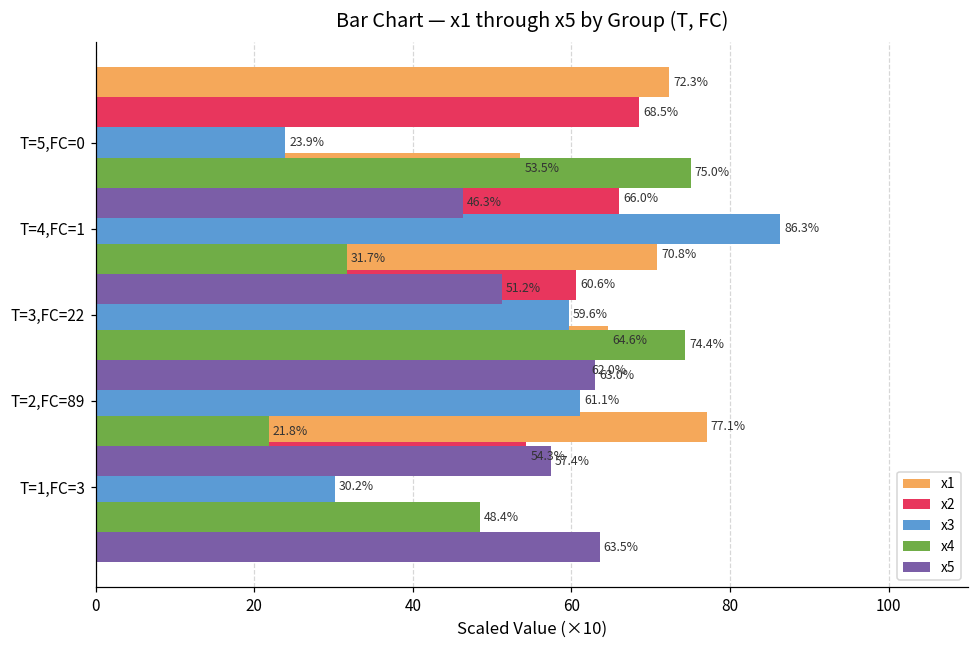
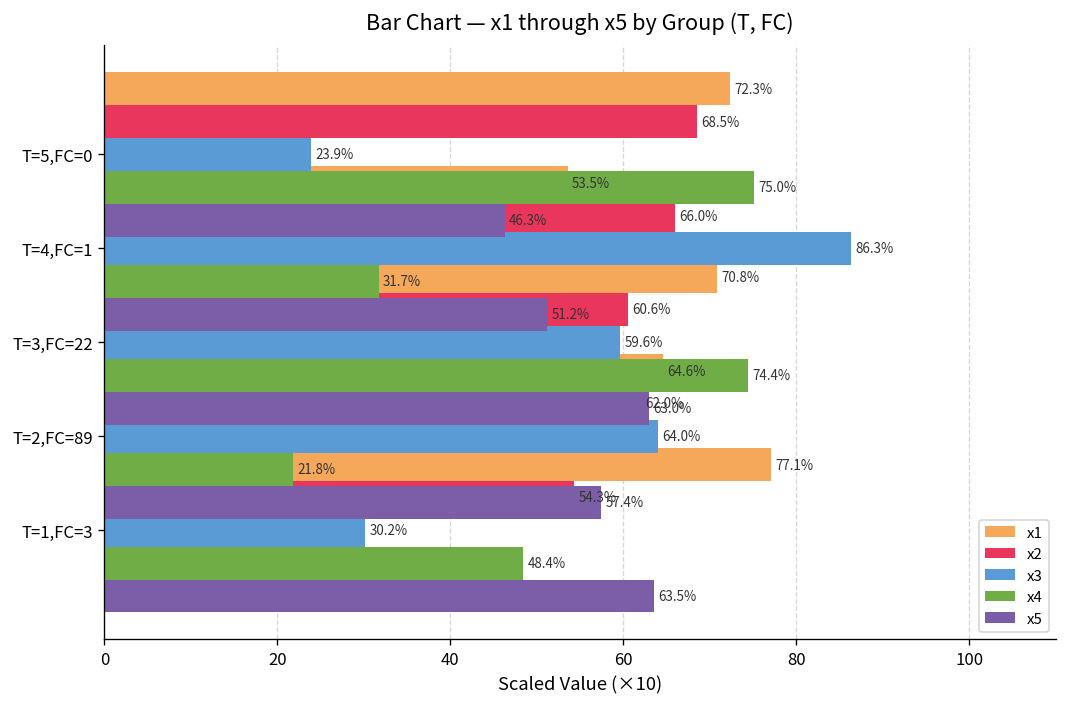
  {
    "x2": {
      "T=5,FC=0": "68.5%",
      "T=4,FC=1": "66.0%",
      "T=3,FC=22": "60.6%"
    },
    "x3": {
      "T=5,FC=0": "23.9%",
      "T=4,FC=1": "86.3%",
      "T=3,FC=22": "59.6%",
-     "T=2,FC=89": "61.1%",
+     "T=2,FC=89": "64.0%",
      "T=1,FC=3": "30.2%"
    },
    "x4": {
      "T=5,FC=0": "75.0%",
      "T=3,FC=22": "74.4%",
      "T=1,FC=3": "48.4%"
    }
  }
